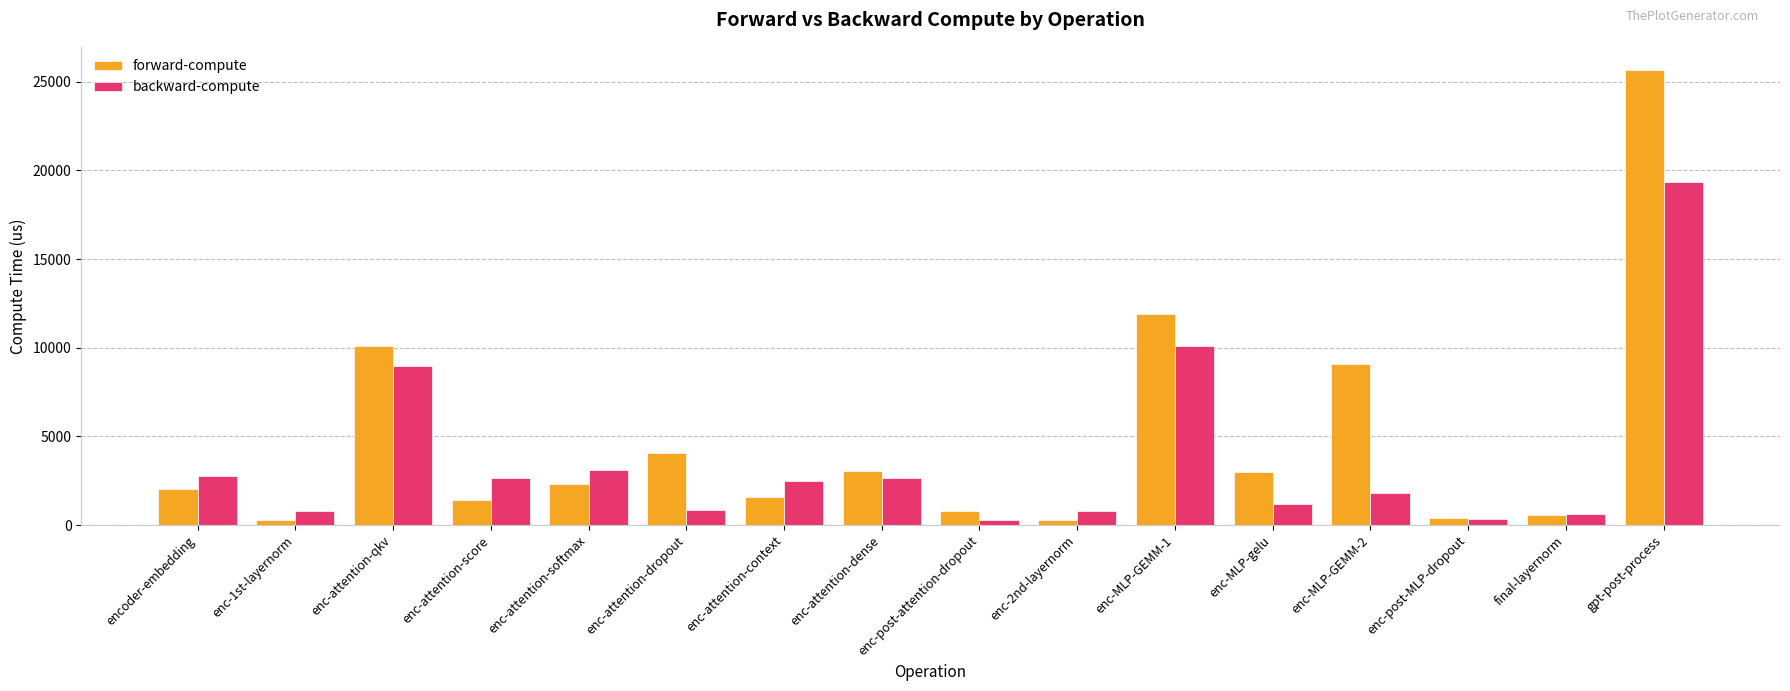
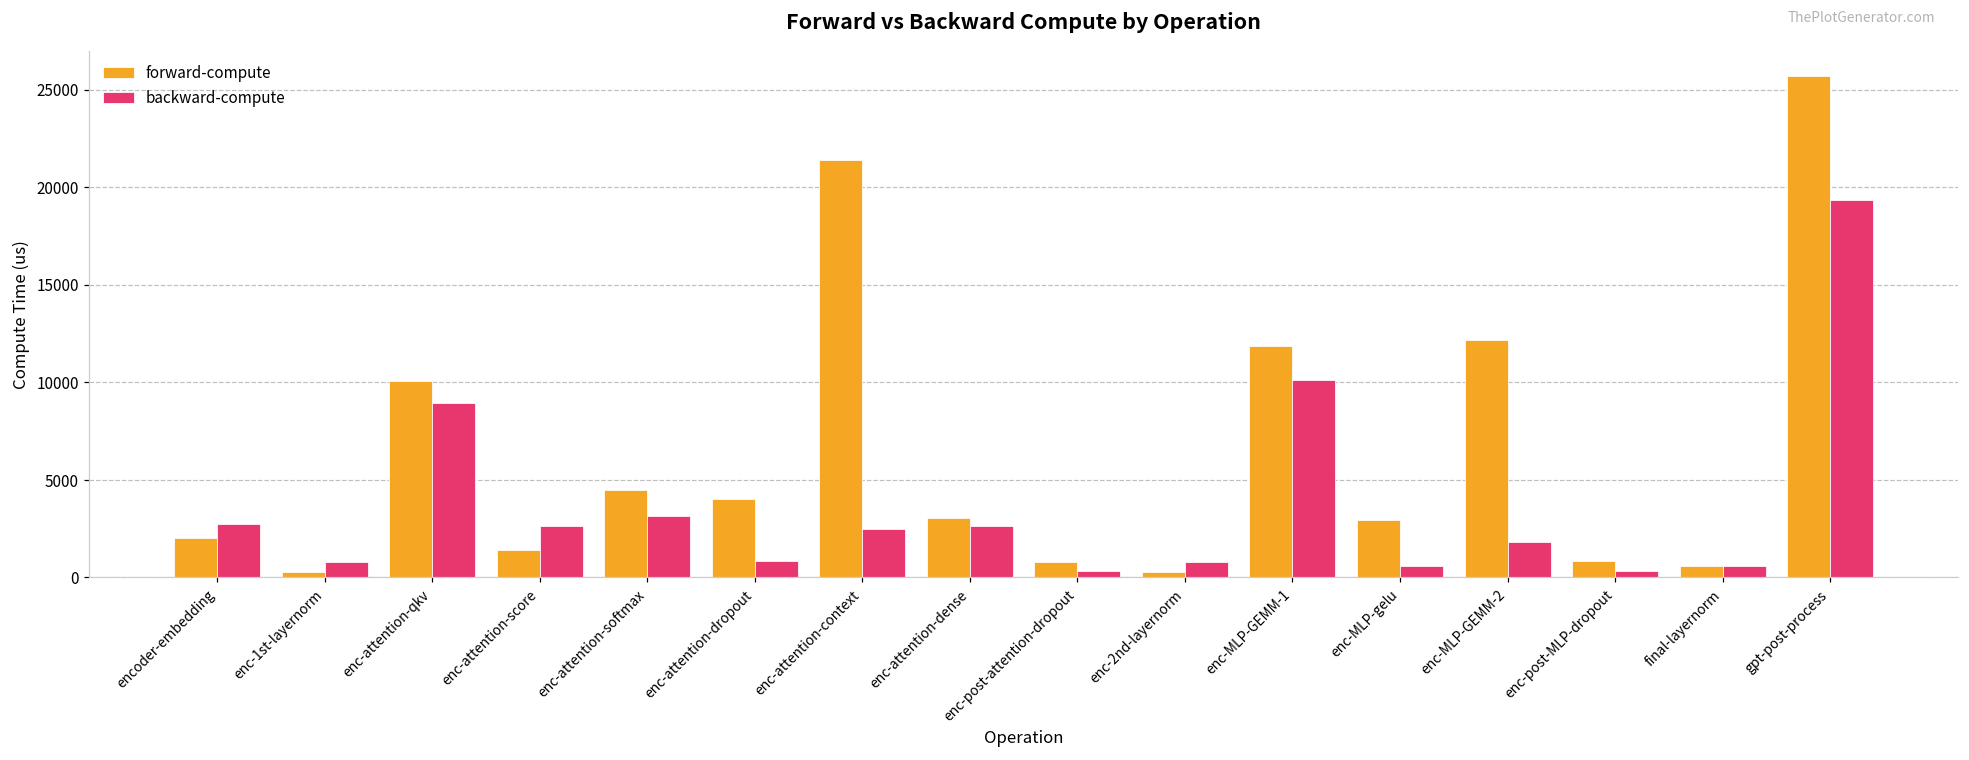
  {
    "forward-compute": {
      "encoder-embedding": 2000,
      "enc-1st-layernorm": 300,
      "enc-attention-qkv": 10100,
      "enc-attention-score": 1400,
-     "enc-attention-softmax": 2300,
+     "enc-attention-softmax": 4500,
      "enc-attention-dropout": 4000,
-     "enc-attention-context": 1600,
+     "enc-attention-context": 21400,
      "enc-attention-dense": 3000,
      "enc-post-attention-dropout": 800,
      "enc-2nd-layernorm": 300,
      "enc-MLP-GEMM-1": 11900,
      "enc-MLP-gelu": 3000,
-     "enc-MLP-GEMM-2": 9100,
-     "enc-post-MLP-dropout": 400,
+     "enc-MLP-GEMM-2": 12200,
+     "enc-post-MLP-dropout": 900,
      "final-layernorm": 600,
      "gpt-post-process": 25700
    },
    "backward-compute": {
      "encoder-embedding": 2700,
      "enc-1st-layernorm": 800,
      "enc-attention-qkv": 8900,
      "enc-attention-score": 2700,
      "enc-attention-softmax": 3100,
      "enc-attention-dropout": 900,
      "enc-attention-context": 2500,
      "enc-attention-dense": 2700,
      "enc-post-attention-dropout": 300,
      "enc-2nd-layernorm": 800,
      "enc-MLP-GEMM-1": 10100,
-     "enc-MLP-gelu": 1200,
+     "enc-MLP-gelu": 600,
      "enc-MLP-GEMM-2": 1800,
      "enc-post-MLP-dropout": 300,
      "final-layernorm": 600,
      "gpt-post-process": 19300
    }
  }
